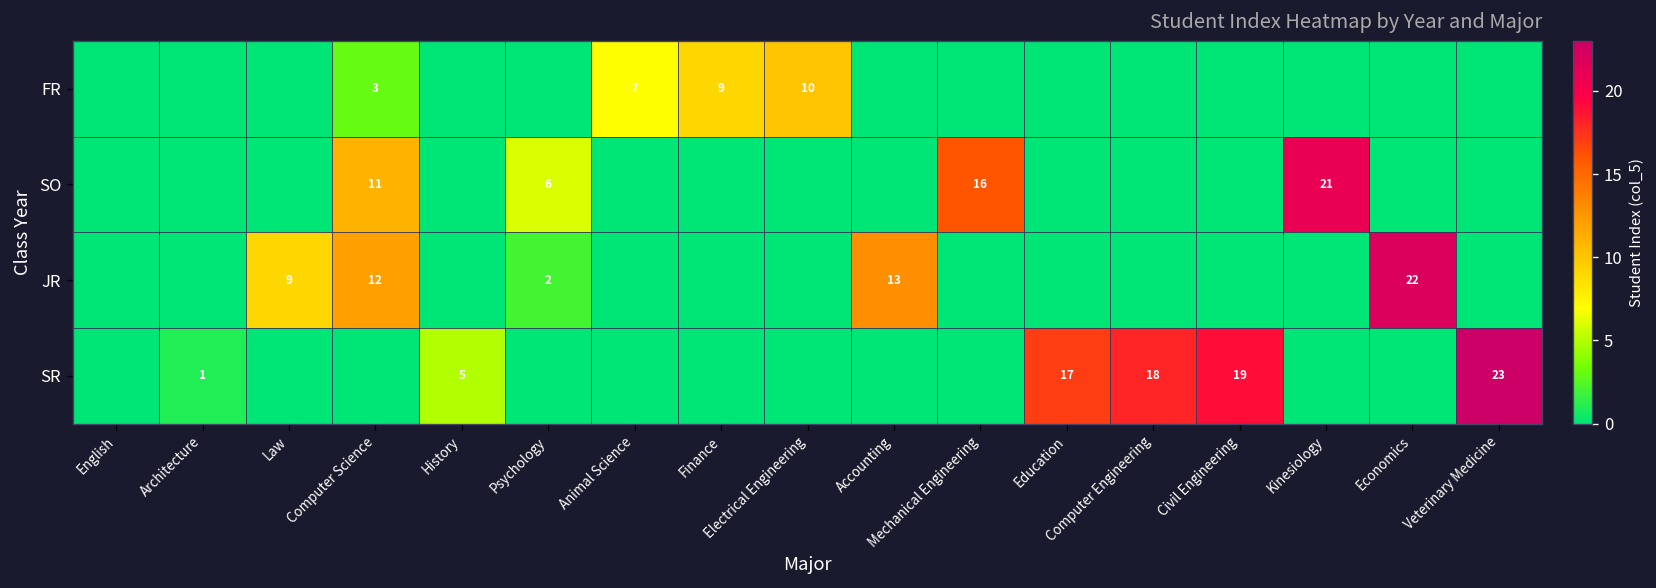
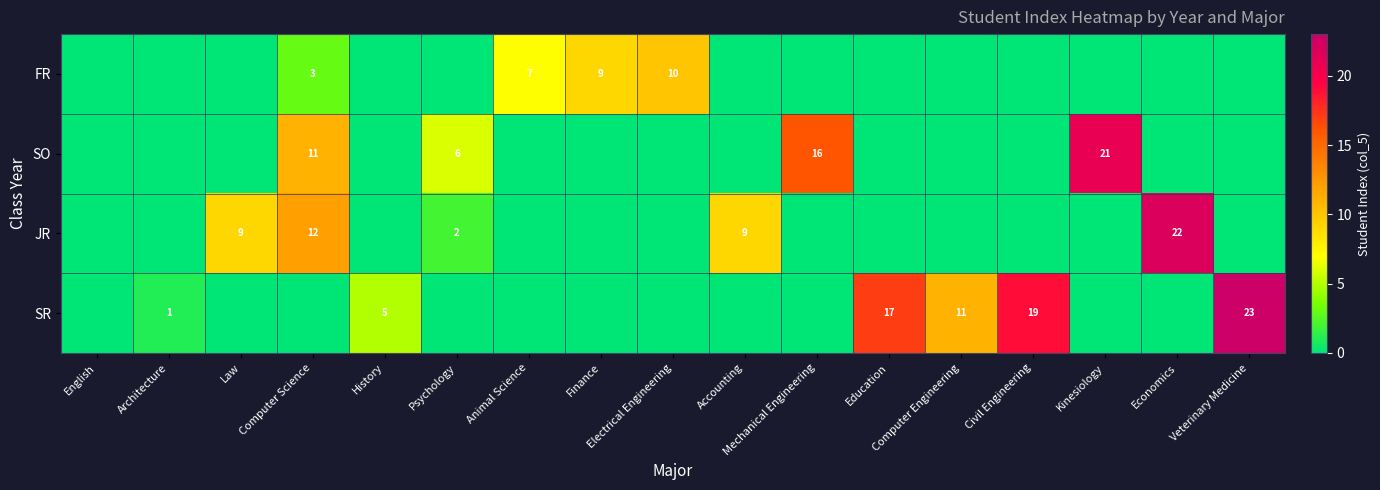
  {
    "FR": {
      "Computer Science": 3,
      "Animal Science": 7,
      "Finance": 9,
      "Electrical Engineering": 10
    },
    "SO": {
      "Computer Science": 11,
      "Psychology": 6,
      "Mechanical Engineering": 16,
      "Kinesiology": 21
    },
    "JR": {
      "Law": 9,
      "Computer Science": 12,
      "Psychology": 2,
-     "Accounting": 13,
+     "Accounting": 9,
      "Economics": 22
    },
    "SR": {
      "Architecture": 1,
      "History": 5,
      "Education": 17,
-     "Computer Engineering": 18,
+     "Computer Engineering": 11,
      "Civil Engineering": 19,
      "Veterinary Medicine": 23
    }
  }
